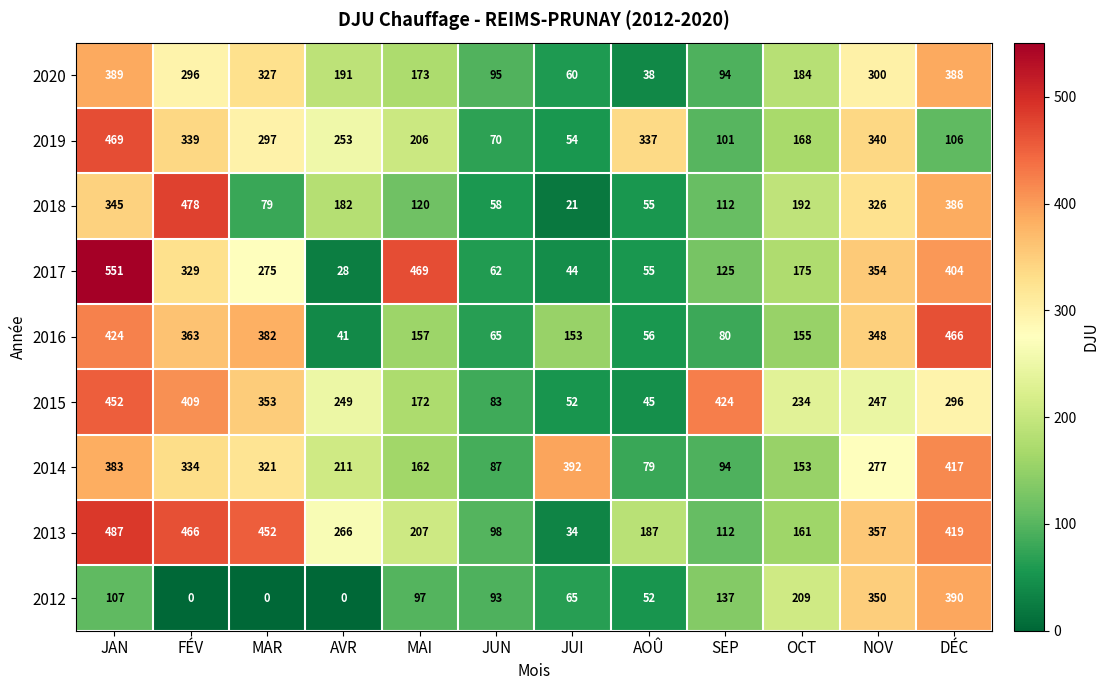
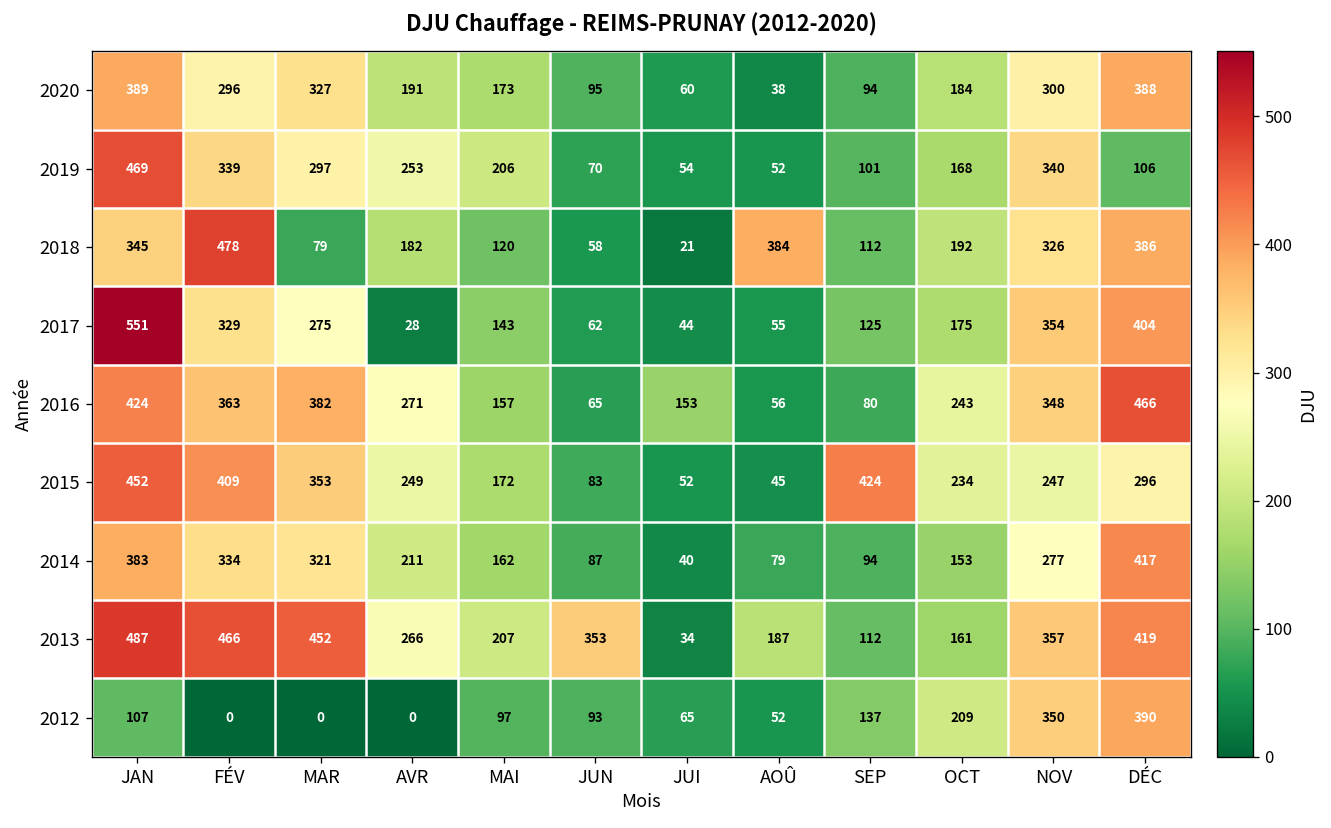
  {
    "2020": {
      "JAN": 389,
      "FÉV": 296,
      "MAR": 327,
      "AVR": 191,
      "MAI": 173,
      "JUN": 95,
      "JUI": 60,
      "AOÛ": 38,
      "SEP": 94,
      "OCT": 184,
      "NOV": 300,
      "DÉC": 388
    },
    "2019": {
      "JAN": 469,
      "FÉV": 339,
      "MAR": 297,
      "AVR": 253,
      "MAI": 206,
      "JUN": 70,
      "JUI": 54,
-     "AOÛ": 337,
+     "AOÛ": 52,
      "SEP": 101,
      "OCT": 168,
      "NOV": 340,
      "DÉC": 106
    },
    "2018": {
      "JAN": 345,
      "FÉV": 478,
      "MAR": 79,
      "AVR": 182,
      "MAI": 120,
      "JUN": 58,
      "JUI": 21,
-     "AOÛ": 55,
+     "AOÛ": 384,
      "SEP": 112,
      "OCT": 192,
      "NOV": 326,
      "DÉC": 386
    },
    "2017": {
      "JAN": 551,
      "FÉV": 329,
      "MAR": 275,
      "AVR": 28,
-     "MAI": 469,
+     "MAI": 143,
      "JUN": 62,
      "JUI": 44,
      "AOÛ": 55,
      "SEP": 125,
      "OCT": 175,
      "NOV": 354,
      "DÉC": 404
    },
    "2016": {
      "JAN": 424,
      "FÉV": 363,
      "MAR": 382,
-     "AVR": 41,
+     "AVR": 271,
      "MAI": 157,
      "JUN": 65,
      "JUI": 153,
      "AOÛ": 56,
      "SEP": 80,
-     "OCT": 155,
+     "OCT": 243,
      "NOV": 348,
      "DÉC": 466
    },
    "2015": {
      "JAN": 452,
      "FÉV": 409,
      "MAR": 353,
      "AVR": 249,
      "MAI": 172,
      "JUN": 83,
      "JUI": 52,
      "AOÛ": 45,
      "SEP": 424,
      "OCT": 234,
      "NOV": 247,
      "DÉC": 296
    },
    "2014": {
      "JAN": 383,
      "FÉV": 334,
      "MAR": 321,
      "AVR": 211,
      "MAI": 162,
      "JUN": 87,
-     "JUI": 392,
+     "JUI": 40,
      "AOÛ": 79,
      "SEP": 94,
      "OCT": 153,
      "NOV": 277,
      "DÉC": 417
    },
    "2013": {
      "JAN": 487,
      "FÉV": 466,
      "MAR": 452,
      "AVR": 266,
      "MAI": 207,
-     "JUN": 98,
+     "JUN": 353,
      "JUI": 34,
      "AOÛ": 187,
      "SEP": 112,
      "OCT": 161,
      "NOV": 357,
      "DÉC": 419
    },
    "2012": {
      "JAN": 107,
      "FÉV": 0,
      "MAR": 0,
      "AVR": 0,
      "MAI": 97,
      "JUN": 93,
      "JUI": 65,
      "AOÛ": 52,
      "SEP": 137,
      "OCT": 209,
      "NOV": 350,
      "DÉC": 390
    }
  }
